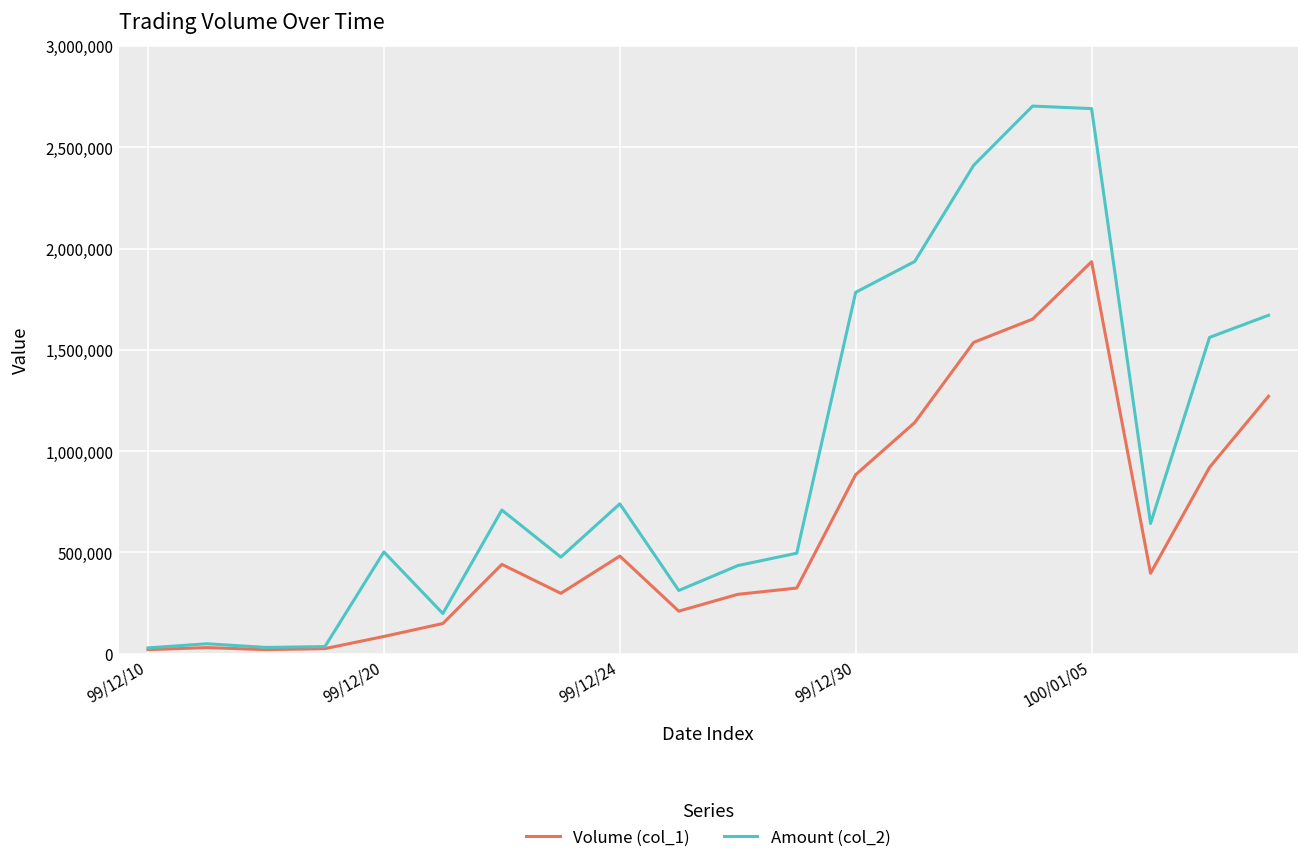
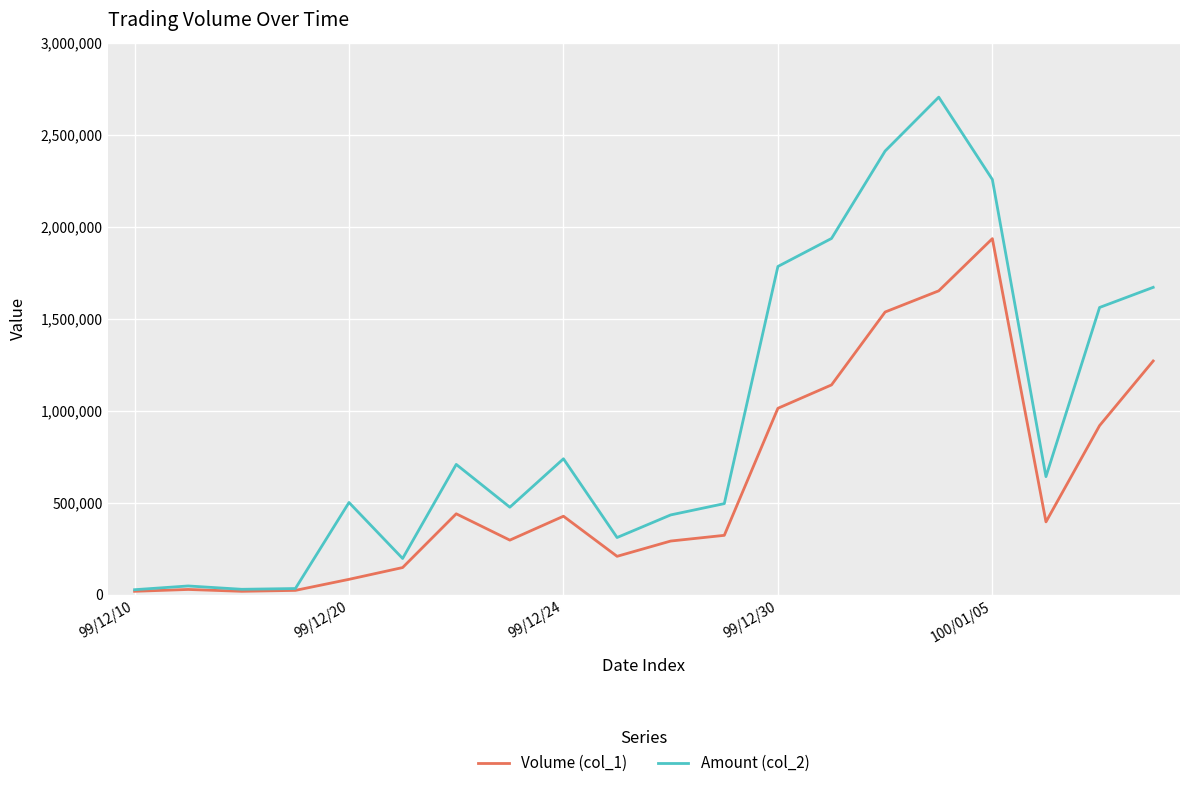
  {
    "Volume (col_1)": {
      "99/12/20": "90,000",
-     "99/12/24": "480,000",
-     "99/12/30": "880,000",
+     "99/12/24": "430,000",
+     "99/12/30": "1,010,000",
      "100/01/05": "1,940,000"
    },
    "Amount (col_2)": {
      "99/12/20": "500,000",
      "99/12/24": "740,000",
      "99/12/30": "1,780,000",
-     "100/01/05": "2,690,000"
+     "100/01/05": "2,260,000"
    }
  }
